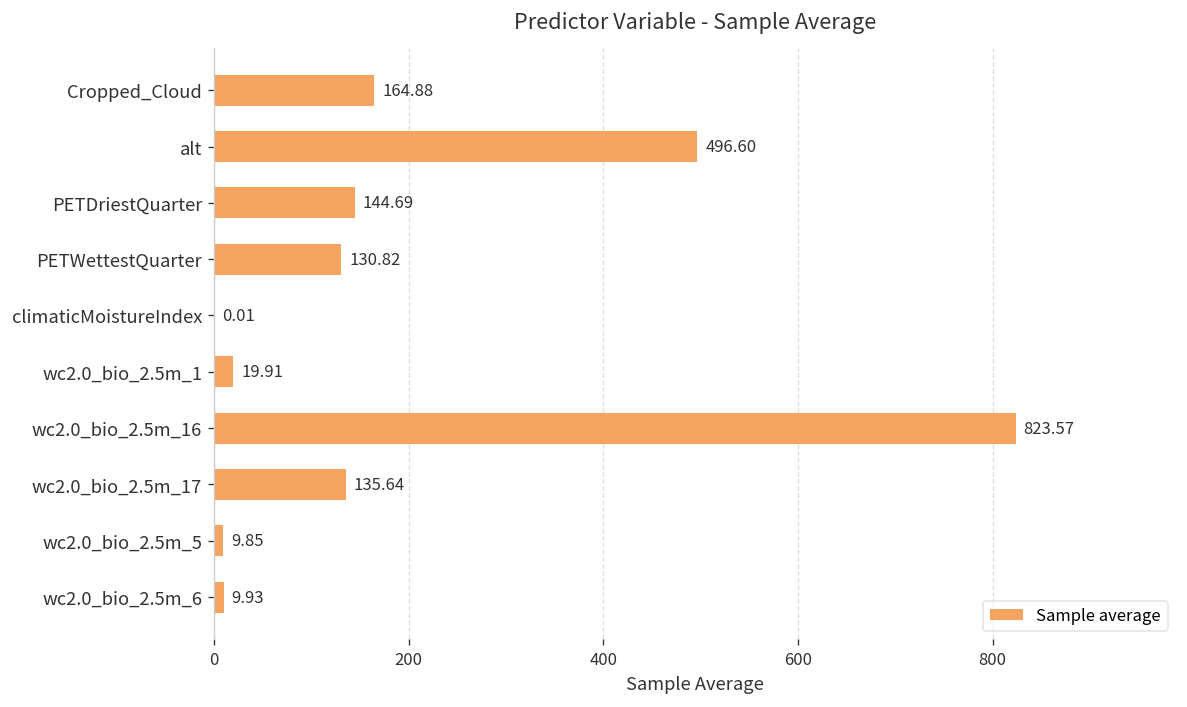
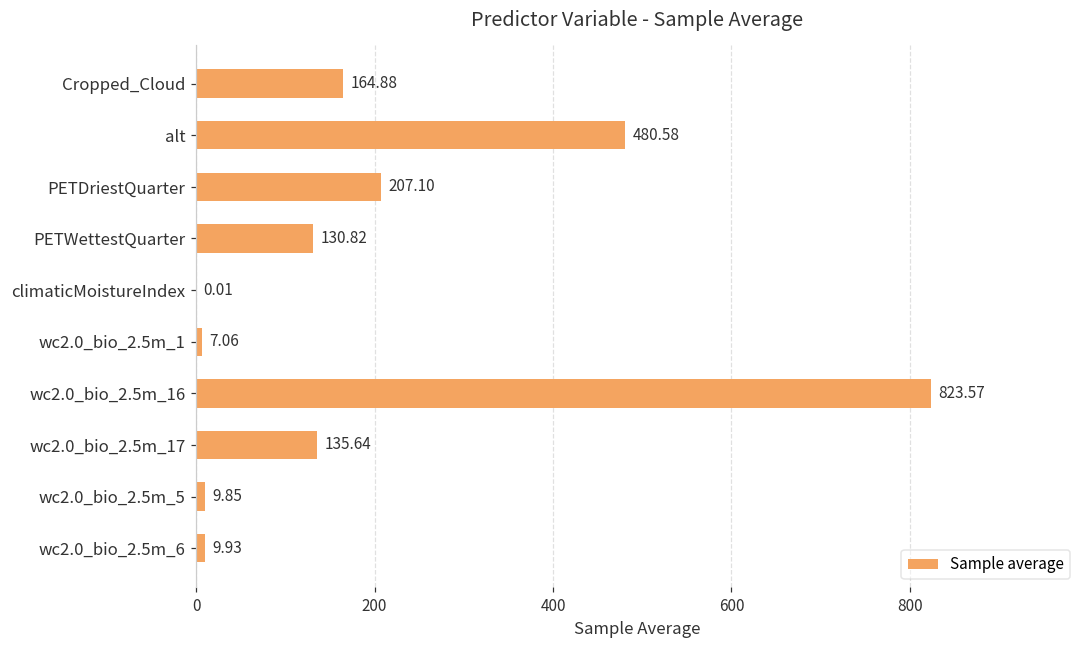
  {
    "Cropped_Cloud": 164.88,
-   "alt": 496.60,
-   "PETDriestQuarter": 144.69,
+   "alt": 480.58,
+   "PETDriestQuarter": 207.10,
    "PETWettestQuarter": 130.82,
    "climaticMoistureIndex": 0.01,
-   "wc2.0_bio_2.5m_1": 19.91,
+   "wc2.0_bio_2.5m_1": 7.06,
    "wc2.0_bio_2.5m_16": 823.57,
    "wc2.0_bio_2.5m_17": 135.64,
    "wc2.0_bio_2.5m_5": 9.85,
    "wc2.0_bio_2.5m_6": 9.93
  }
